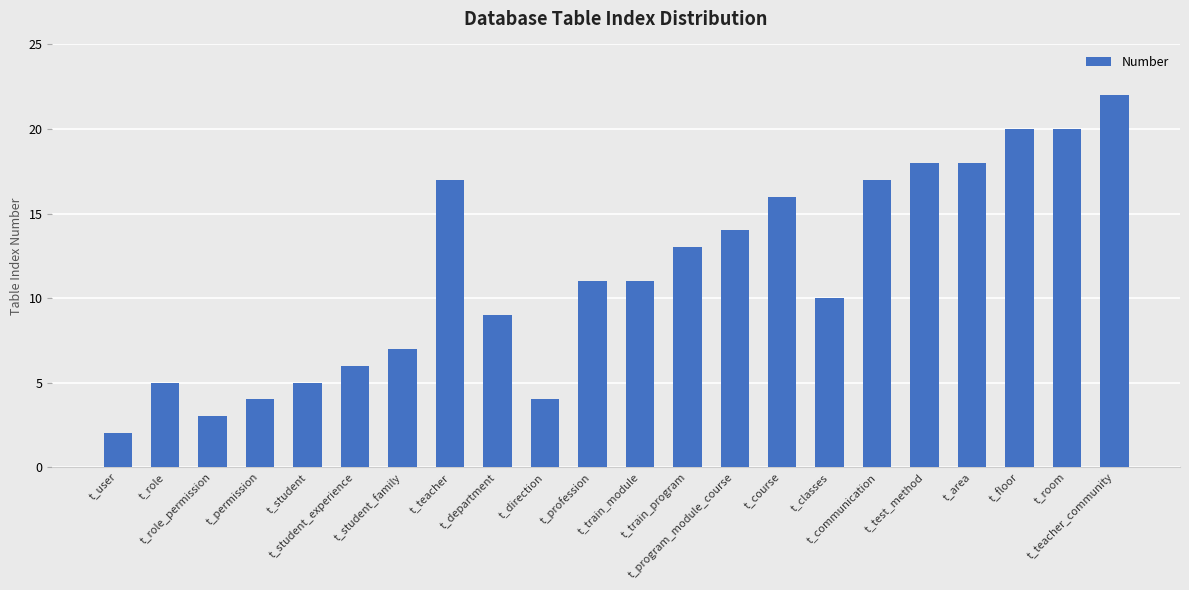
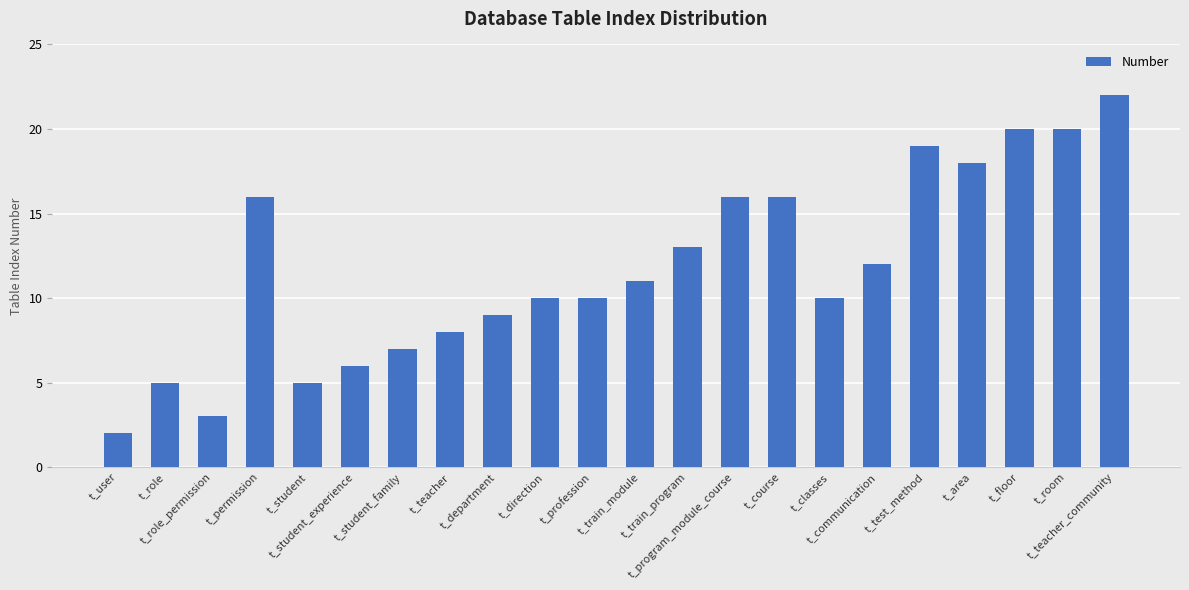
  {
    "t_user": 2,
    "t_role": 5,
    "t_role_permission": 3,
-   "t_permission": 4,
+   "t_permission": 16,
    "t_student": 5,
    "t_student_experience": 6,
    "t_student_family": 7,
-   "t_teacher": 17,
+   "t_teacher": 8,
    "t_department": 9,
-   "t_direction": 4,
-   "t_profession": 11,
+   "t_direction": 10,
+   "t_profession": 10,
    "t_train_module": 11,
    "t_train_program": 13,
-   "t_program_module_course": 14,
+   "t_program_module_course": 16,
    "t_course": 16,
    "t_classes": 10,
-   "t_communication": 17,
-   "t_test_method": 18,
+   "t_communication": 12,
+   "t_test_method": 19,
    "t_area": 18,
    "t_floor": 20,
    "t_room": 20,
    "t_teacher_community": 22
  }
